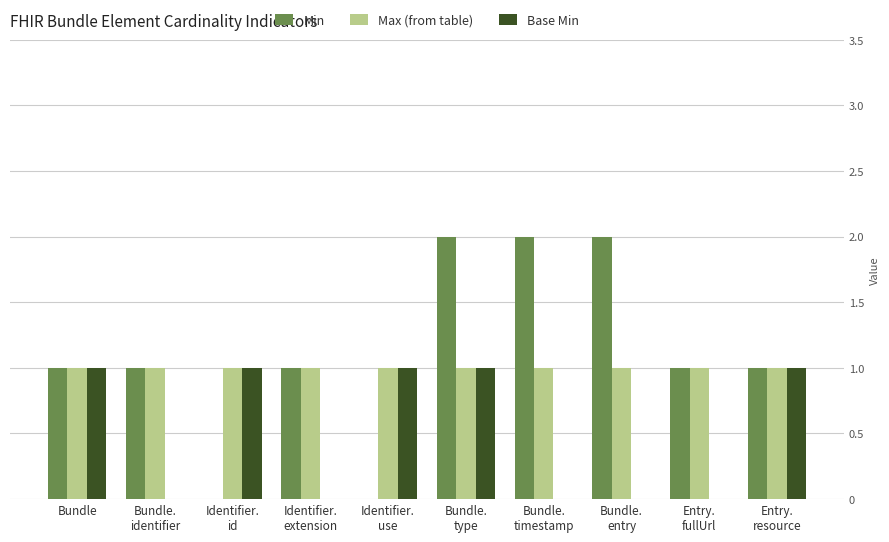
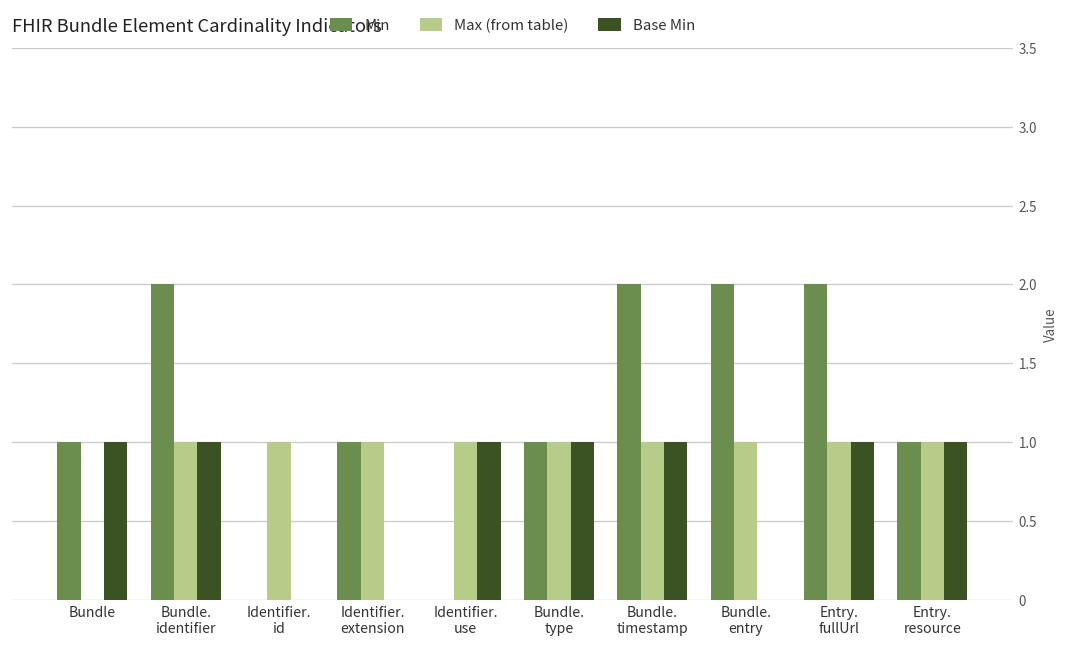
  {
    "Min": {
      "Bundle": 1,
-     "Bundle. identifier": 1,
+     "Bundle. identifier": 2,
      "Identifier. id": 0,
      "Identifier. extension": 1,
      "Identifier. use": 0,
-     "Bundle. type": 2,
+     "Bundle. type": 1,
      "Bundle. timestamp": 2,
      "Bundle. entry": 2,
-     "Entry. fullUrl": 1,
+     "Entry. fullUrl": 2,
      "Entry. resource": 1
    },
    "Max (from table)": {
-     "Bundle": 1,
+     "Bundle": 0,
      "Bundle. identifier": 1,
      "Identifier. id": 1,
      "Identifier. extension": 1,
      "Identifier. use": 1,
      "Bundle. type": 1,
      "Bundle. timestamp": 1,
      "Bundle. entry": 1,
      "Entry. fullUrl": 1,
      "Entry. resource": 1
    },
    "Base Min": {
      "Bundle": 1,
-     "Bundle. identifier": 0,
-     "Identifier. id": 1,
+     "Bundle. identifier": 1,
+     "Identifier. id": 0,
      "Identifier. extension": 0,
      "Identifier. use": 1,
      "Bundle. type": 1,
-     "Bundle. timestamp": 0,
+     "Bundle. timestamp": 1,
      "Bundle. entry": 0,
-     "Entry. fullUrl": 0,
+     "Entry. fullUrl": 1,
      "Entry. resource": 1
    }
  }
